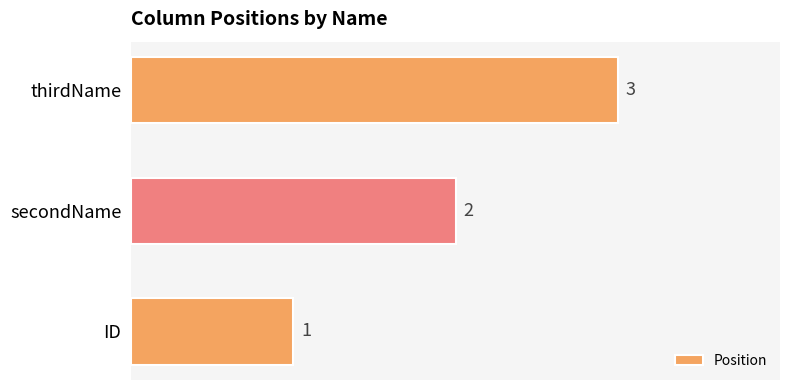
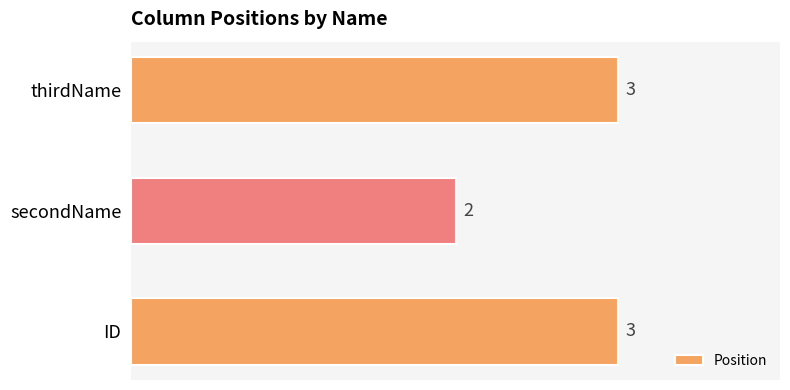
  {
    "thirdName": 3,
    "secondName": 2,
-   "ID": 1
+   "ID": 3
  }
